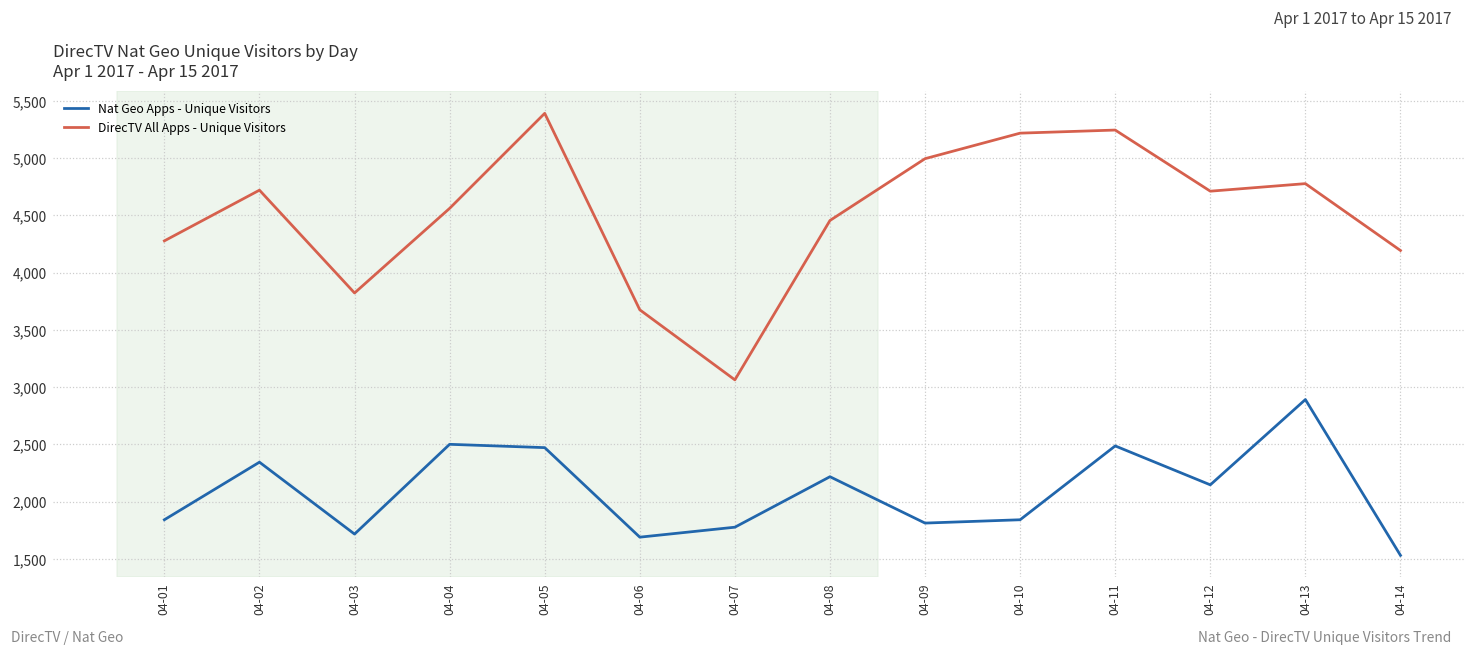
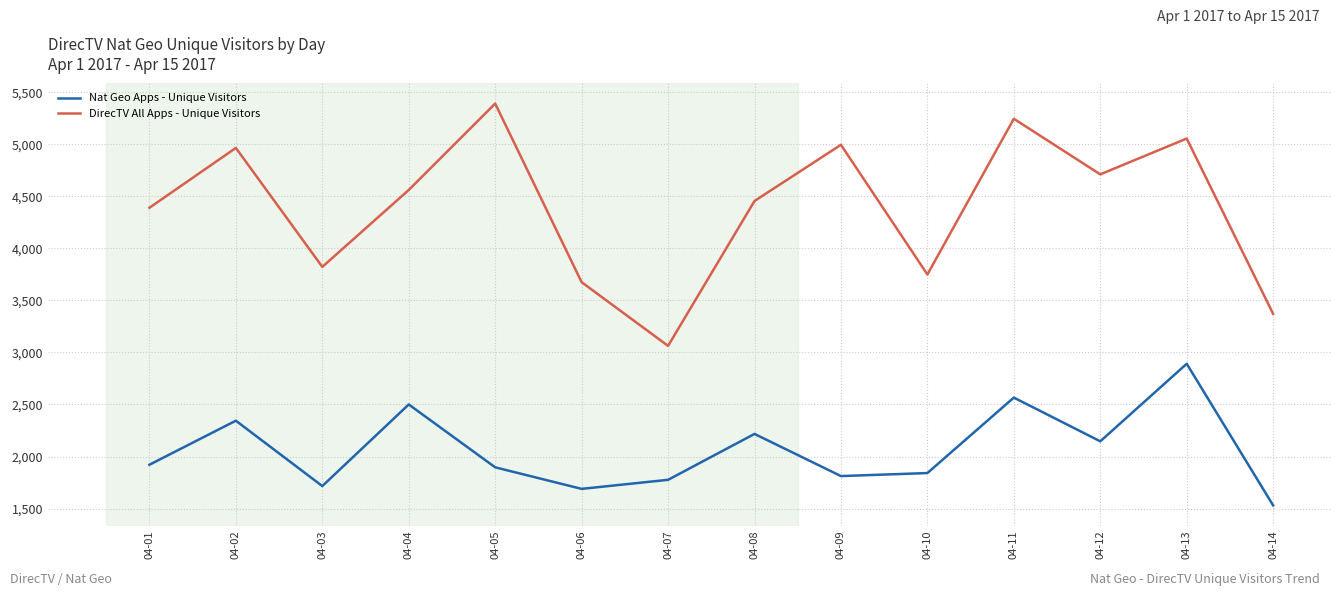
  {
    "Nat Geo Apps - Unique Visitors": {
-     "04-01": "1,840",
+     "04-01": "1,920",
      "04-02": "2,340",
      "04-03": "1,720",
      "04-04": "2,500",
-     "04-05": "2,470",
+     "04-05": "1,900",
      "04-06": "1,690",
      "04-07": "1,780",
      "04-08": "2,220",
      "04-09": "1,810",
      "04-10": "1,840",
-     "04-11": "2,490",
+     "04-11": "2,570",
      "04-12": "2,150",
      "04-13": "2,890",
      "04-14": "1,530"
    },
    "DirecTV All Apps - Unique Visitors": {
-     "04-01": "4,280",
-     "04-02": "4,720",
+     "04-01": "4,390",
+     "04-02": "4,970",
      "04-03": "3,820",
      "04-04": "4,560",
      "04-05": "5,390",
      "04-06": "3,680",
      "04-07": "3,060",
      "04-08": "4,460",
      "04-09": "5,000",
-     "04-10": "5,220",
+     "04-10": "3,750",
      "04-11": "5,250",
      "04-12": "4,710",
-     "04-13": "4,780",
-     "04-14": "4,190"
+     "04-13": "5,060",
+     "04-14": "3,370"
    }
  }
